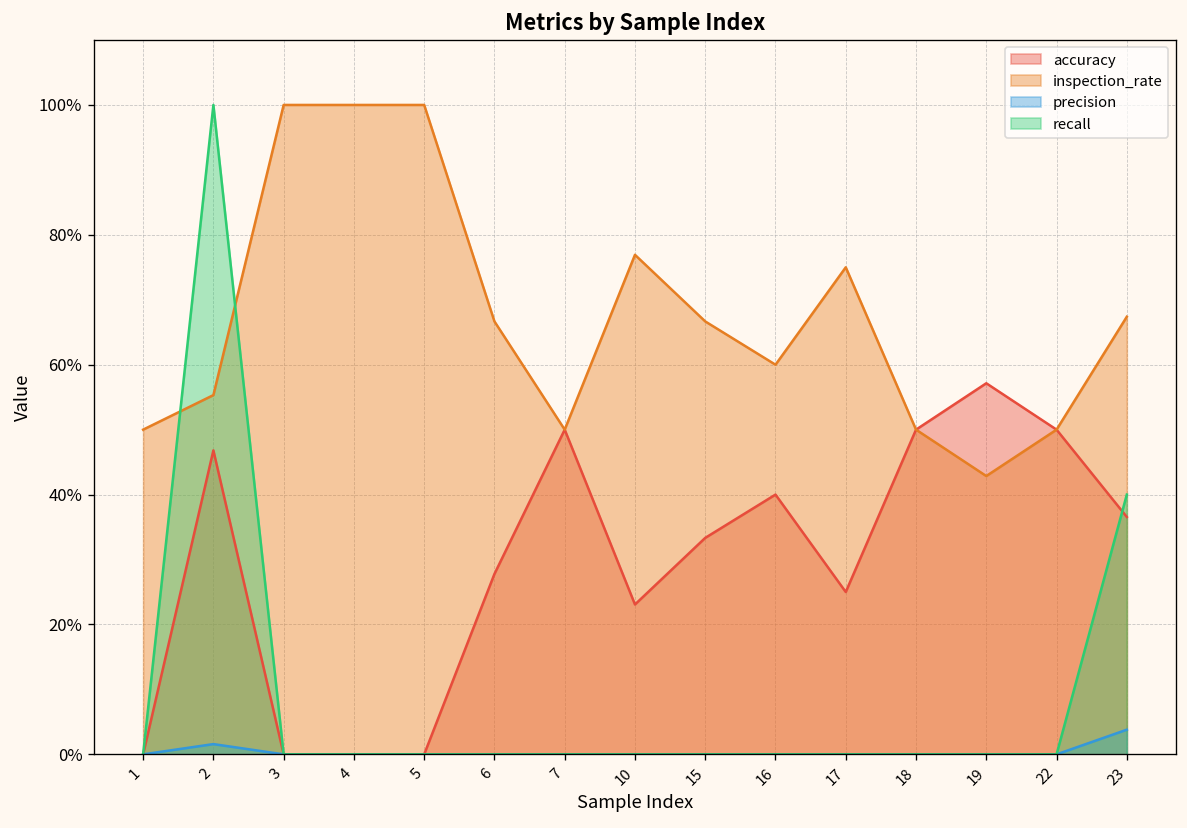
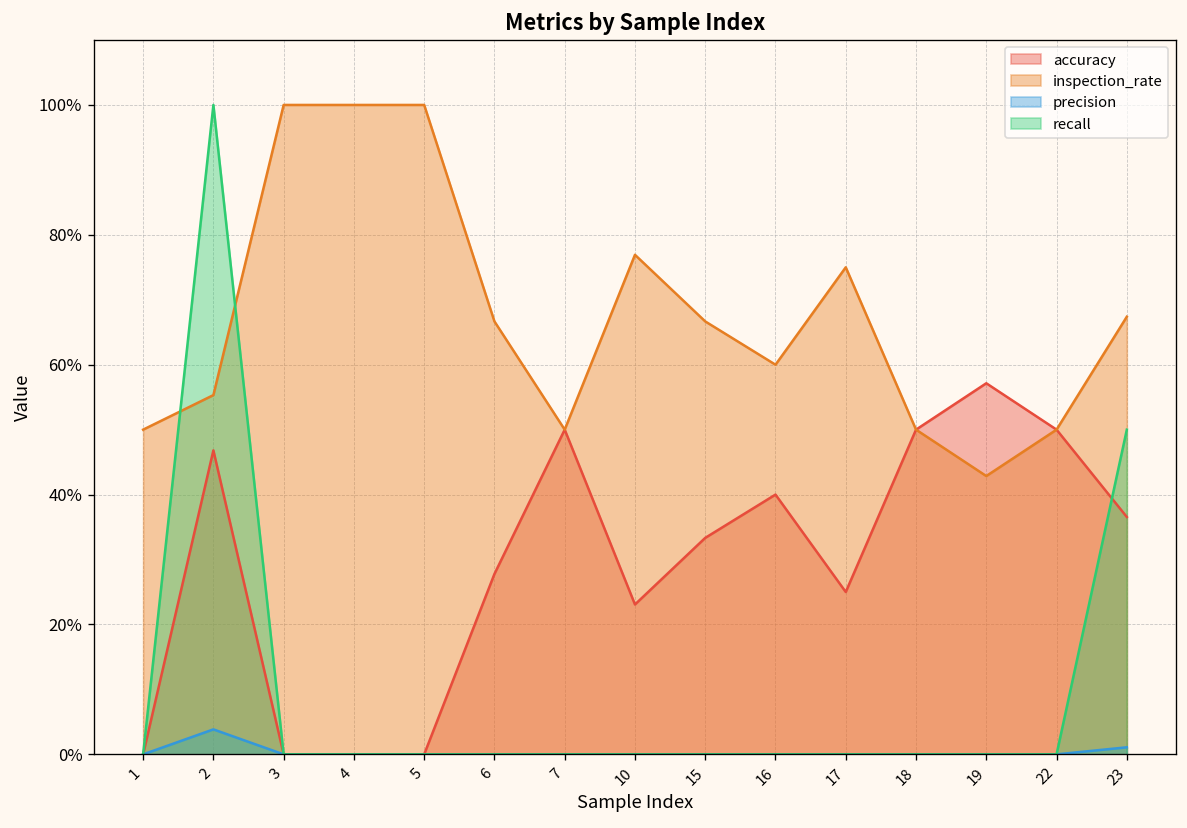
  {
    "precision": {
-     "2": "2%",
-     "23": "4%"
+     "2": "4%",
+     "23": "1%"
    },
    "recall": {
      "2": "100%",
-     "23": "40%"
+     "23": "50%"
    }
  }
